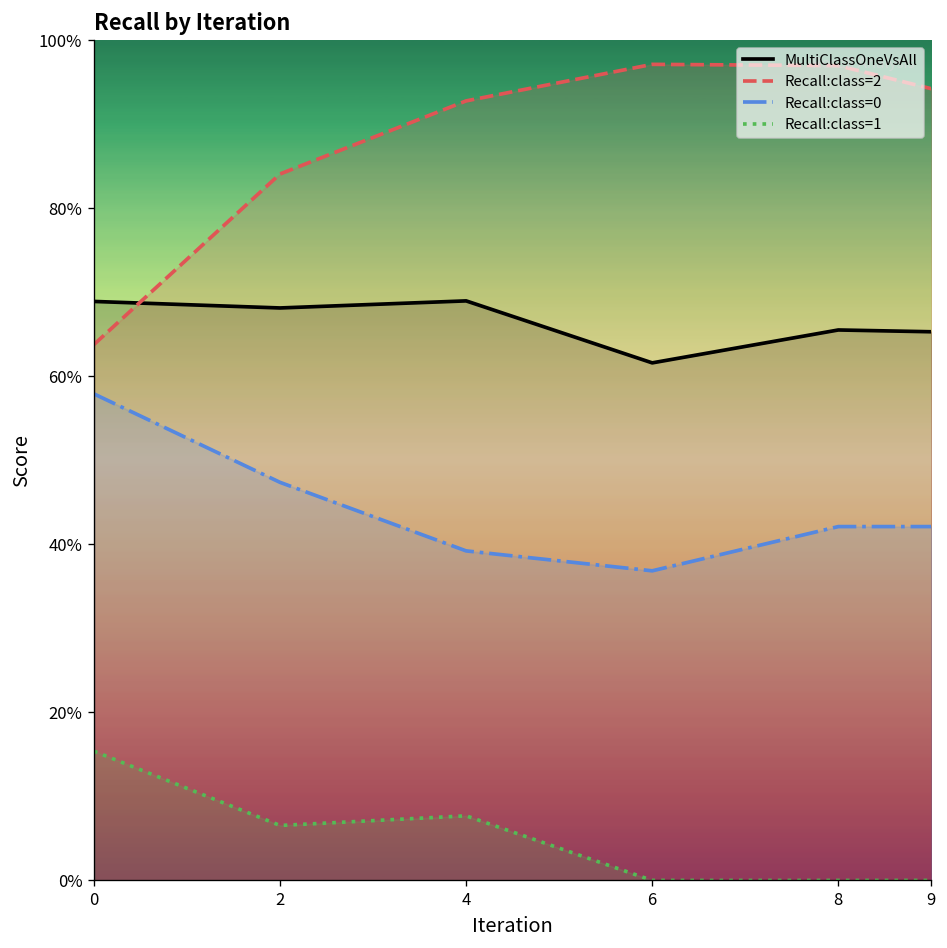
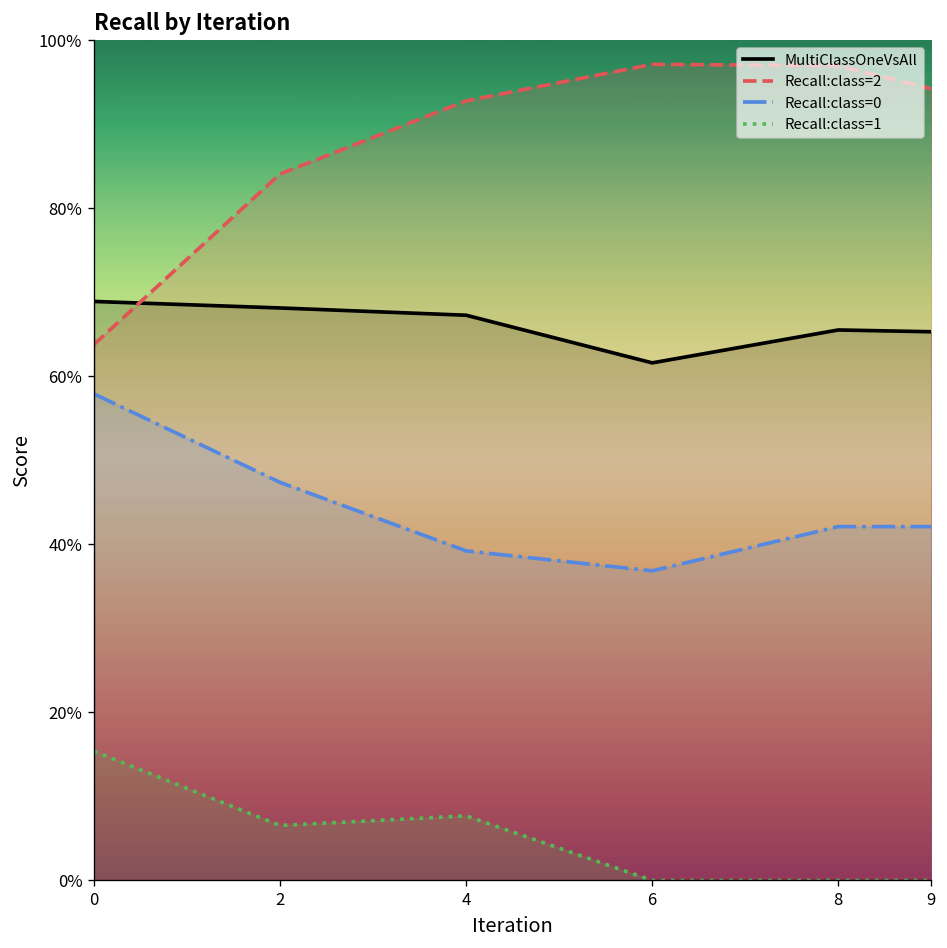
  {
    "MultiClassOneVsAll": {
      "0": "69%",
      "2": "68%",
-     "4": "69%",
+     "4": "67%",
      "6": "62%",
      "8": "65%",
      "9": "65%"
    },
    "Recall:class=2": {
      "0": "64%",
      "2": "84%",
      "4": "93%",
      "6": "97%",
      "9": "94%"
    },
    "Recall:class=0": {
      "0": "58%",
      "2": "47%",
      "4": "39%",
      "6": "37%",
      "8": "42%",
      "9": "42%"
    },
    "Recall:class=1": {
      "0": "15%",
      "2": "7%",
      "4": "8%",
      "6": "0%",
      "8": "0%",
      "9": "0%"
    }
  }
